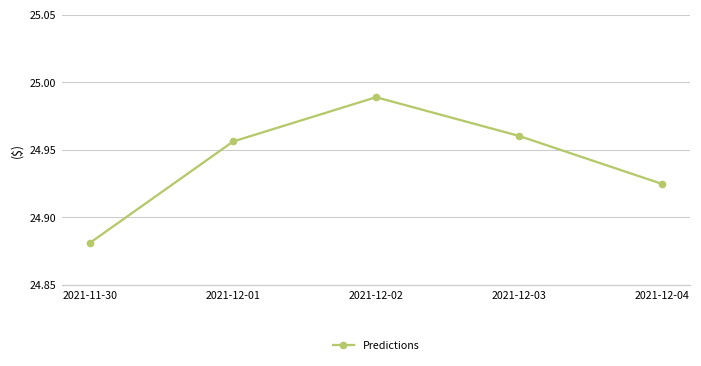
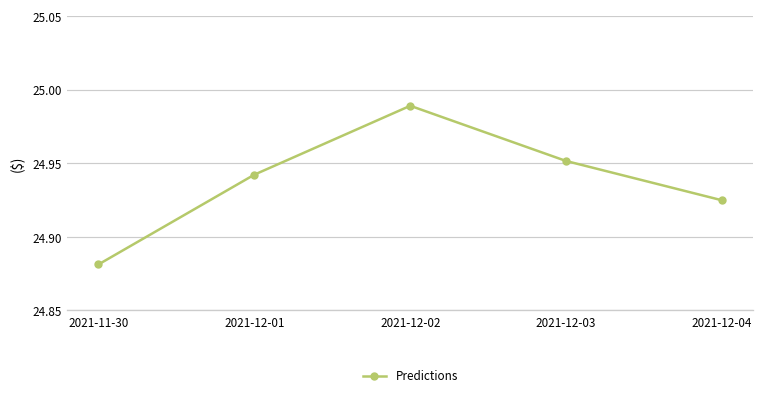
  {
    "2021-11-30": 24.881,
-   "2021-12-01": 24.956,
+   "2021-12-01": 24.942,
    "2021-12-02": 24.989,
-   "2021-12-03": 24.960,
+   "2021-12-03": 24.951,
    "2021-12-04": 24.925
  }
